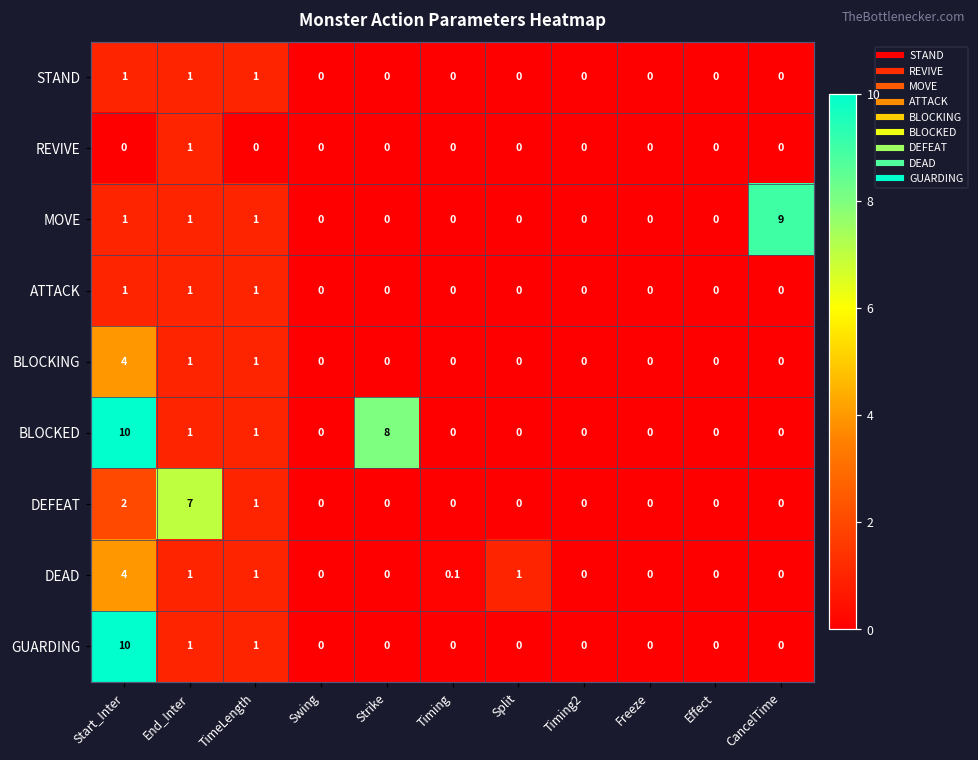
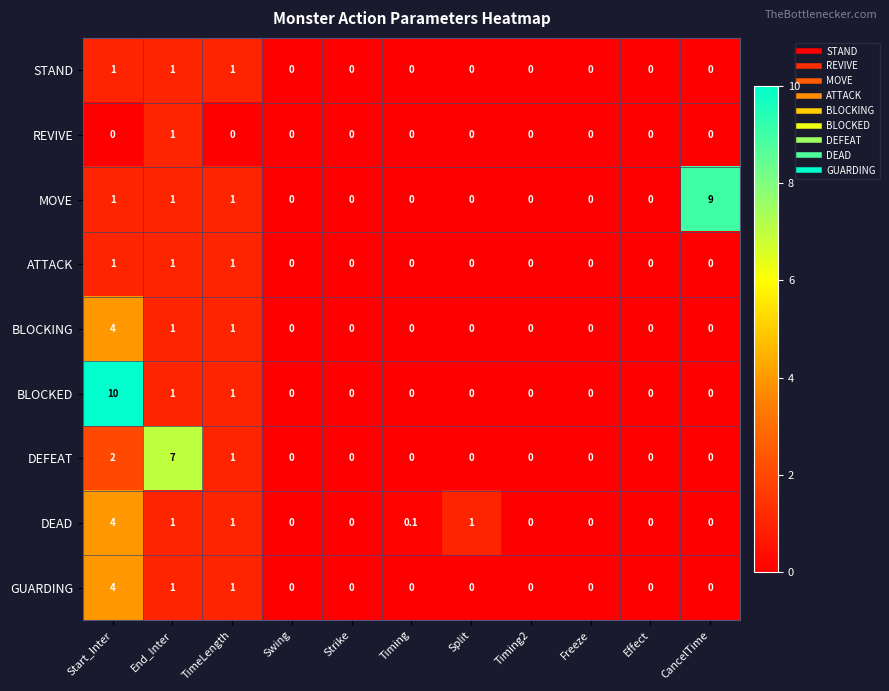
  {
    "STAND": {
      "Start_Inter": 1,
      "End_Inter": 1,
      "TimeLength": 1,
      "Swing": 0,
      "Strike": 0,
      "Timing": 0,
      "Split": 0,
      "Timing2": 0,
      "Freeze": 0,
      "Effect": 0,
      "CancelTime": 0
    },
    "REVIVE": {
      "Start_Inter": 0,
      "End_Inter": 1,
      "TimeLength": 0,
      "Swing": 0,
      "Strike": 0,
      "Timing": 0,
      "Split": 0,
      "Timing2": 0,
      "Freeze": 0,
      "Effect": 0,
      "CancelTime": 0
    },
    "MOVE": {
      "Start_Inter": 1,
      "End_Inter": 1,
      "TimeLength": 1,
      "Swing": 0,
      "Strike": 0,
      "Timing": 0,
      "Split": 0,
      "Timing2": 0,
      "Freeze": 0,
      "Effect": 0,
      "CancelTime": 9
    },
    "ATTACK": {
      "Start_Inter": 1,
      "End_Inter": 1,
      "TimeLength": 1,
      "Swing": 0,
      "Strike": 0,
      "Timing": 0,
      "Split": 0,
      "Timing2": 0,
      "Freeze": 0,
      "Effect": 0,
      "CancelTime": 0
    },
    "BLOCKING": {
      "Start_Inter": 4,
      "End_Inter": 1,
      "TimeLength": 1,
      "Swing": 0,
      "Strike": 0,
      "Timing": 0,
      "Split": 0,
      "Timing2": 0,
      "Freeze": 0,
      "Effect": 0,
      "CancelTime": 0
    },
    "BLOCKED": {
      "Start_Inter": 10,
      "End_Inter": 1,
      "TimeLength": 1,
      "Swing": 0,
-     "Strike": 8,
+     "Strike": 0,
      "Timing": 0,
      "Split": 0,
      "Timing2": 0,
      "Freeze": 0,
      "Effect": 0,
      "CancelTime": 0
    },
    "DEFEAT": {
      "Start_Inter": 2,
      "End_Inter": 7,
      "TimeLength": 1,
      "Swing": 0,
      "Strike": 0,
      "Timing": 0,
      "Split": 0,
      "Timing2": 0,
      "Freeze": 0,
      "Effect": 0,
      "CancelTime": 0
    },
    "DEAD": {
      "Start_Inter": 4,
      "End_Inter": 1,
      "TimeLength": 1,
      "Swing": 0,
      "Strike": 0,
      "Timing": 0.1,
      "Split": 1,
      "Timing2": 0,
      "Freeze": 0,
      "Effect": 0,
      "CancelTime": 0
    },
    "GUARDING": {
-     "Start_Inter": 10,
+     "Start_Inter": 4,
      "End_Inter": 1,
      "TimeLength": 1,
      "Swing": 0,
      "Strike": 0,
      "Timing": 0,
      "Split": 0,
      "Timing2": 0,
      "Freeze": 0,
      "Effect": 0,
      "CancelTime": 0
    }
  }
